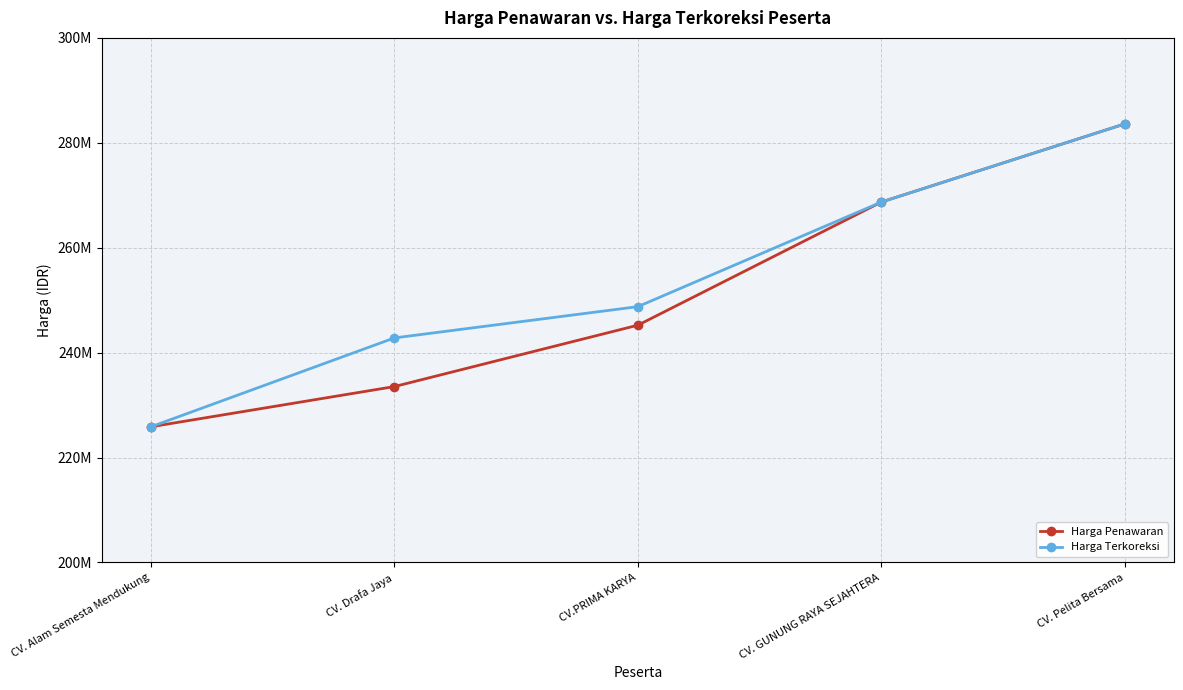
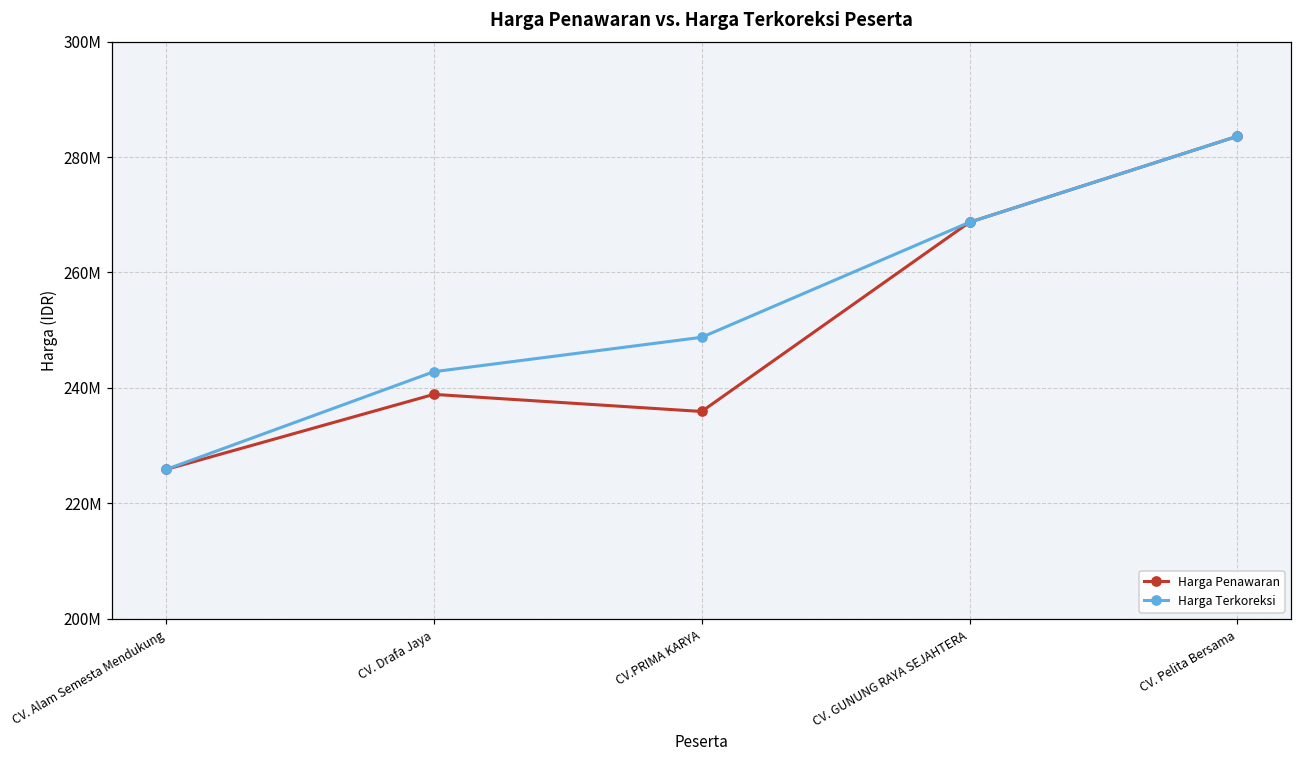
  {
    "Harga Penawaran": {
-     "CV. Drafa Jaya": 234000000,
-     "CV.PRIMA KARYA": 245000000
+     "CV. Drafa Jaya": 239000000,
+     "CV.PRIMA KARYA": 236000000
    },
    "Harga Terkoreksi": {
      "CV. Drafa Jaya": 243000000,
      "CV.PRIMA KARYA": 249000000
    }
  }
